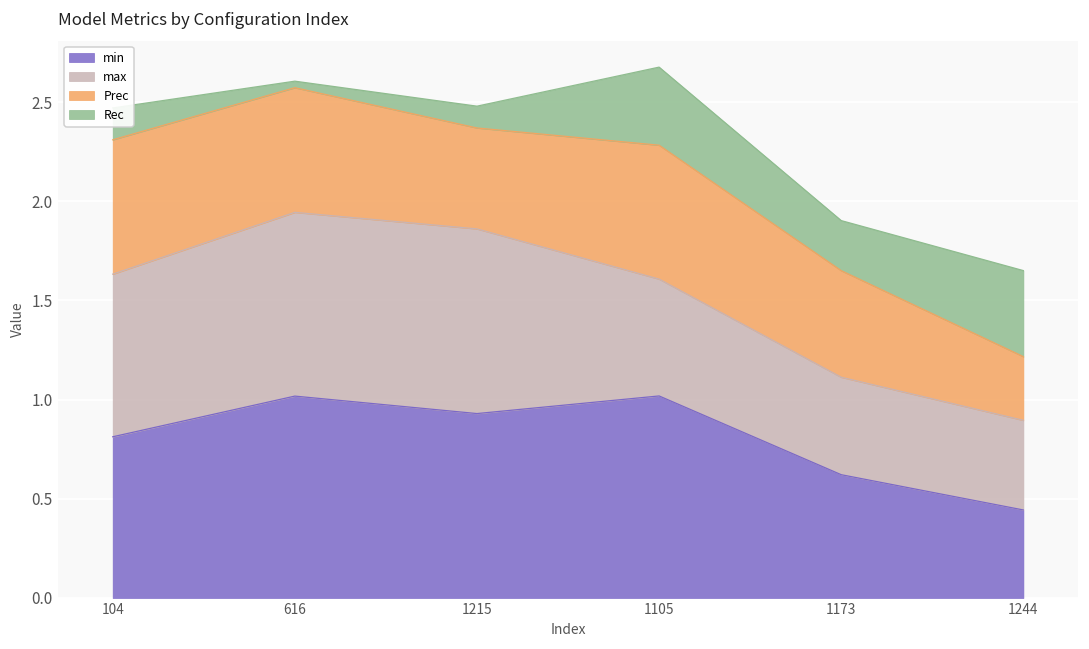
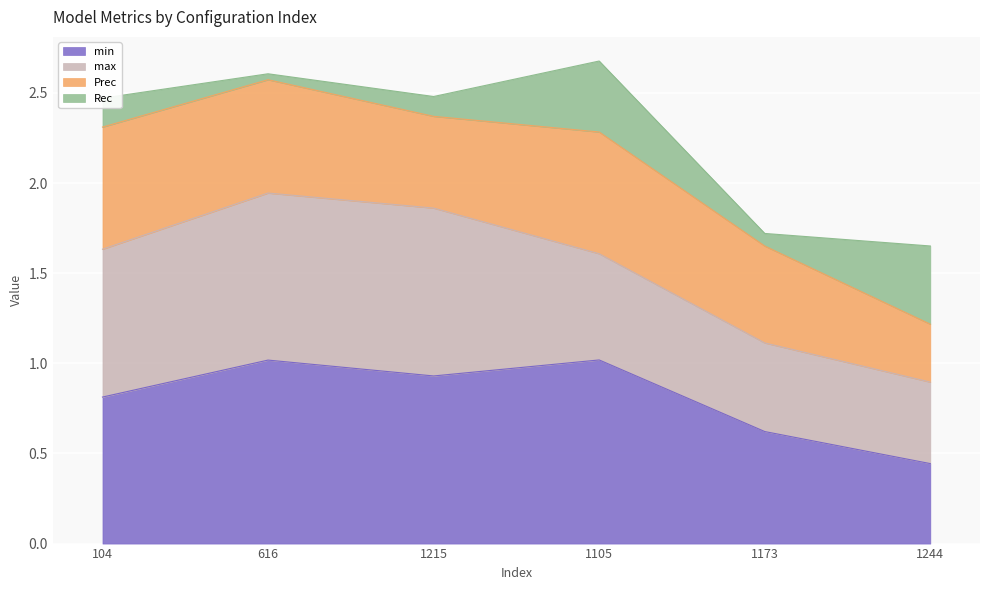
  {
    "min": {
      "104": 0.81,
      "616": 1.02,
      "1215": 0.93,
      "1105": 1.02,
      "1173": 0.62,
      "1244": 0.44
    },
    "max": {
      "104": 0.82,
      "616": 0.93,
      "1215": 0.93,
      "1105": 0.59,
      "1173": 0.49,
      "1244": 0.45
    },
    "Prec": {
      "104": 0.68,
      "616": 0.63,
      "1215": 0.51,
      "1105": 0.68,
      "1173": 0.54,
      "1244": 0.32
    },
    "Rec": {
      "616": 0.03,
      "1215": 0.11,
      "1105": 0.39,
-     "1173": 0.25,
+     "1173": 0.07,
      "1244": 0.43
    }
  }
